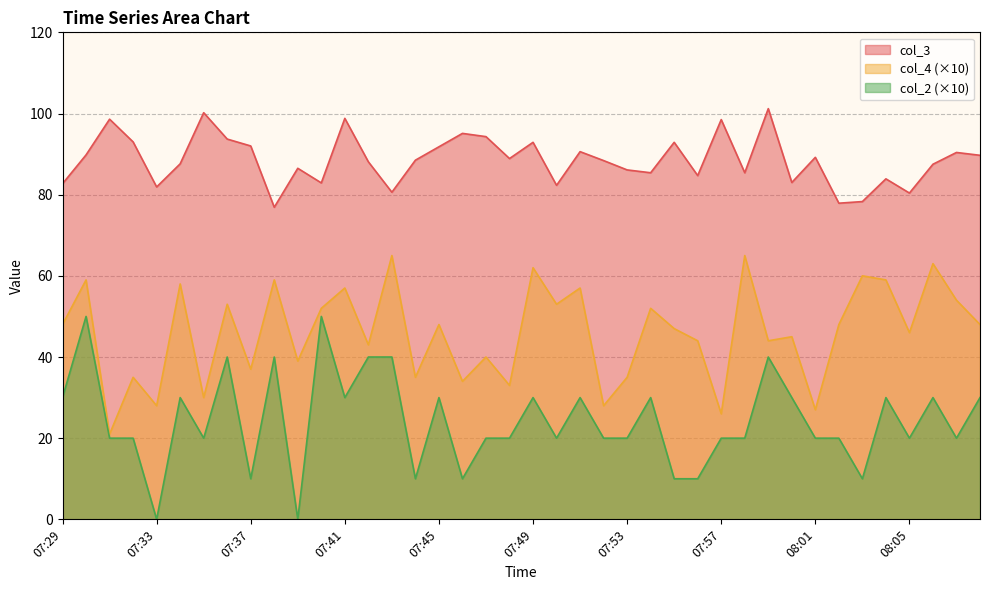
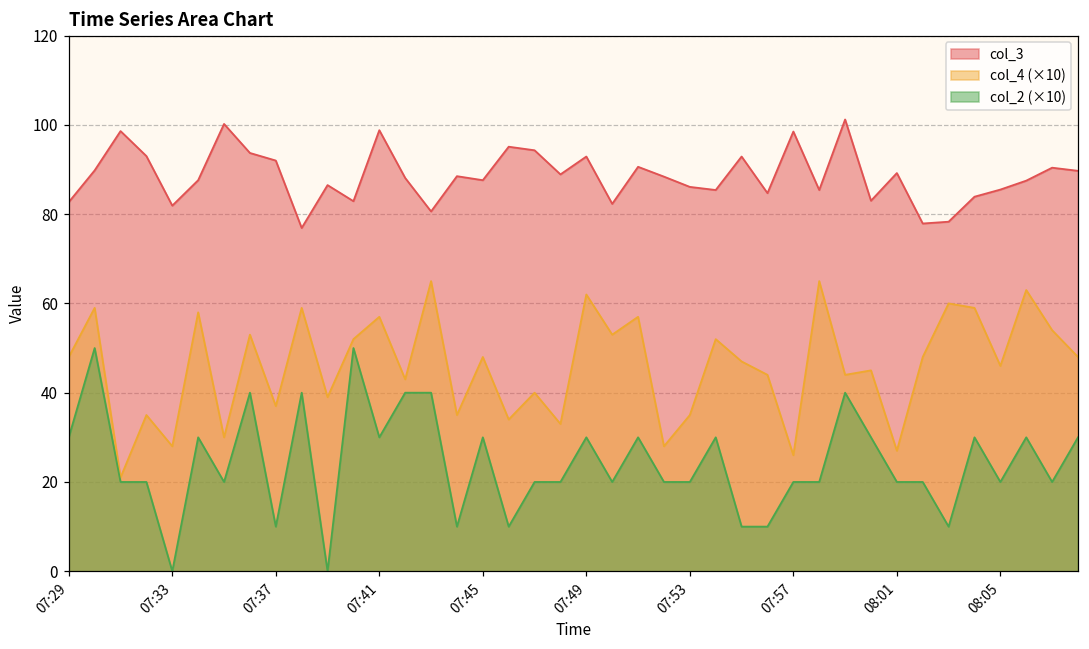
  {
    "col_3": {
      "07:29": 83,
      "07:33": 82,
      "07:37": 92,
      "07:41": 99,
-     "07:45": 92,
+     "07:45": 88,
      "07:49": 93,
      "07:53": 86,
      "07:57": 99,
      "08:01": 89,
-     "08:05": 80
+     "08:05": 86
    }
  }
